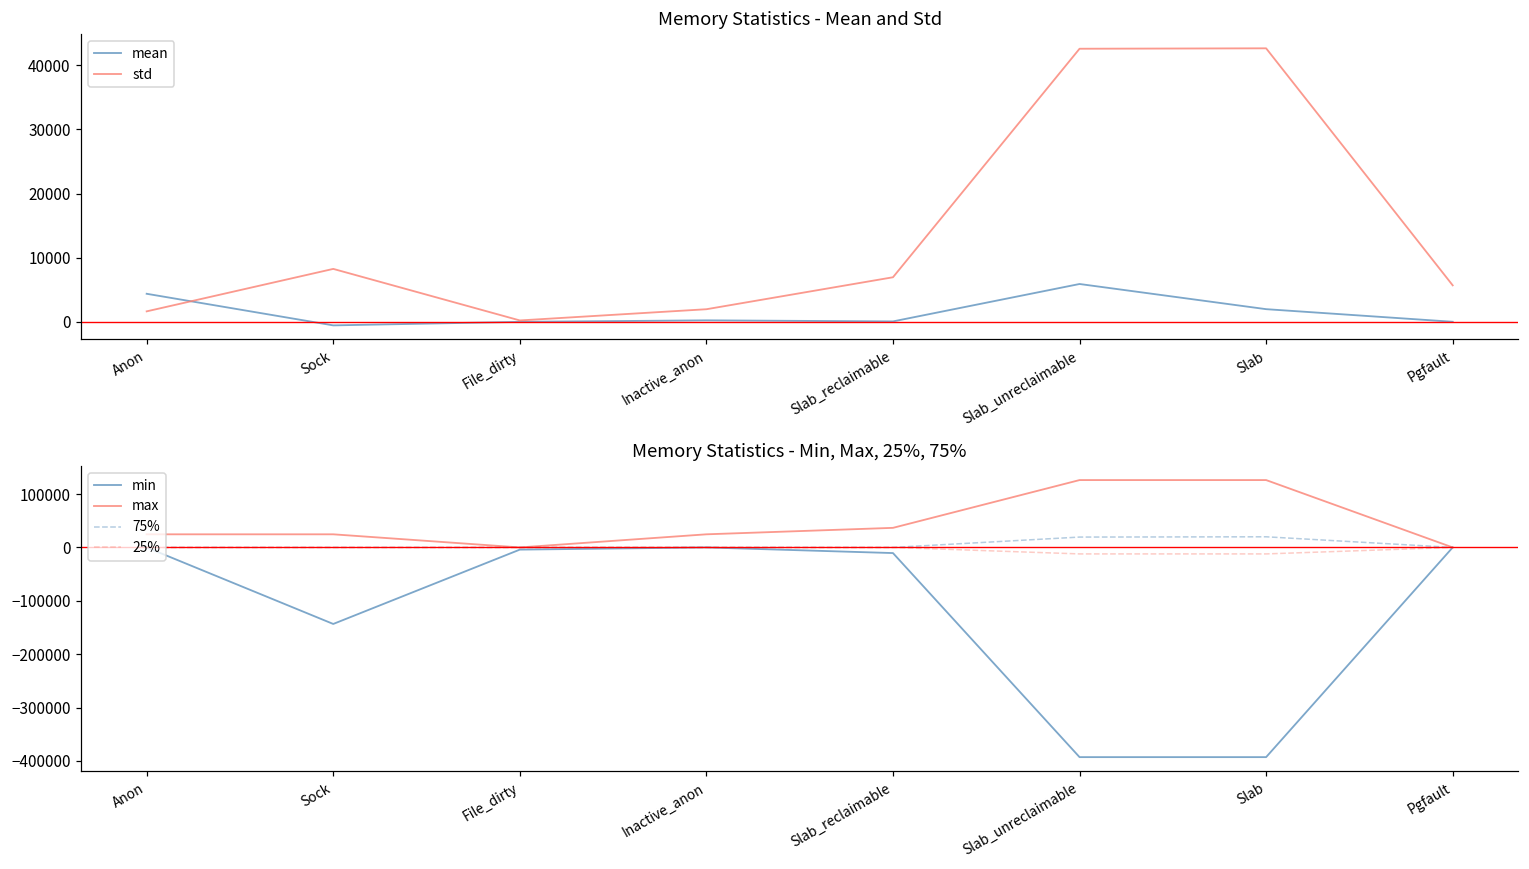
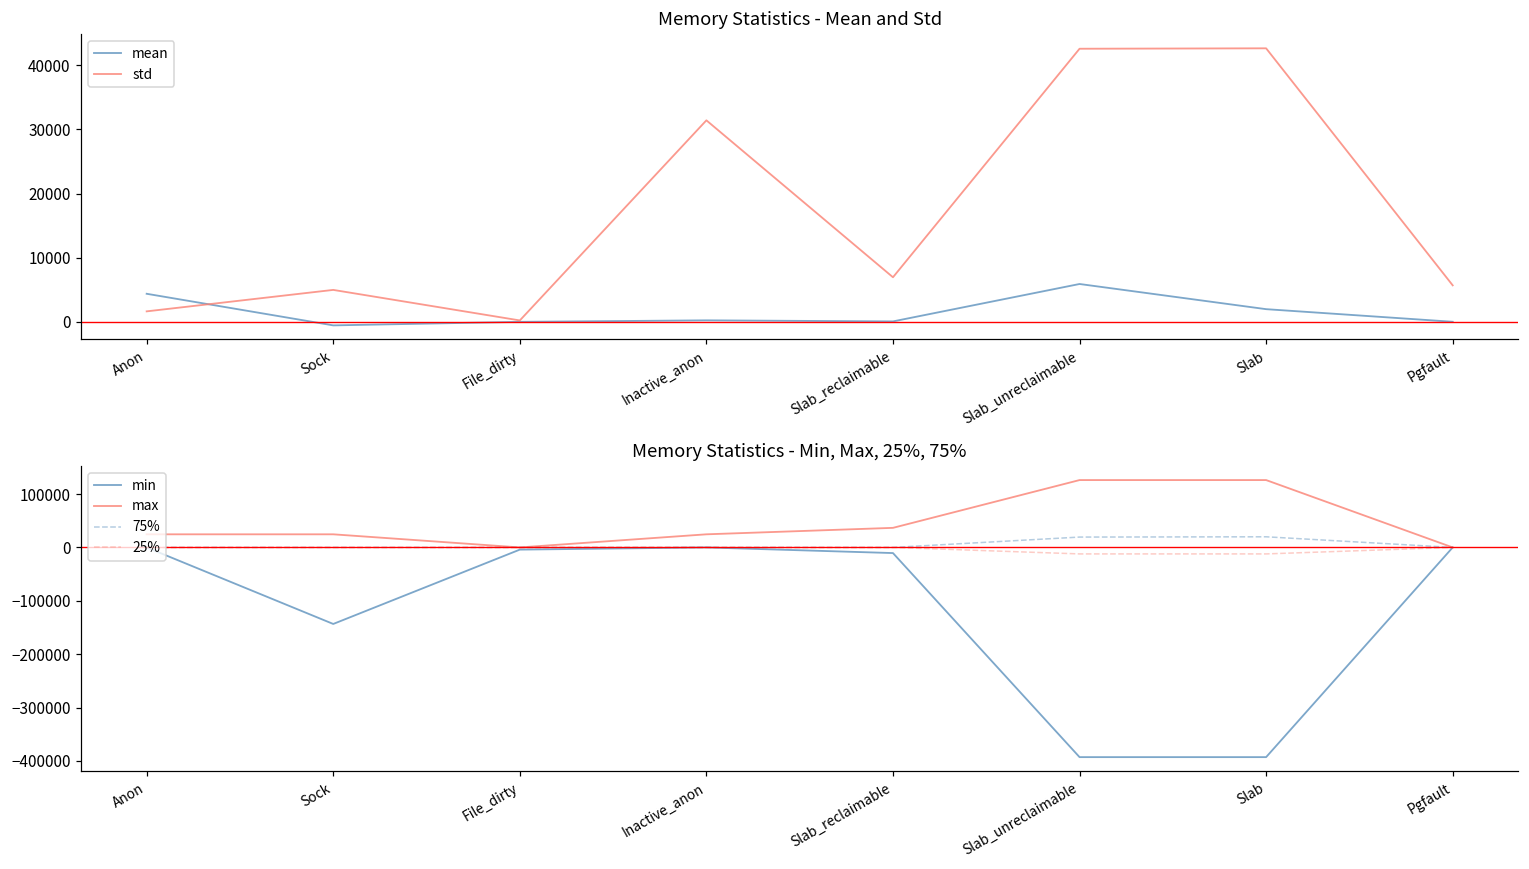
  {
    "Memory Statistics - Mean and Std": {
      "mean": {
        "Anon": 4000,
        "Sock": -1000,
        "Inactive_anon": 0,
        "Slab_reclaimable": 0,
        "Slab_unreclaimable": 6000,
        "Slab": 2000,
        "Pgfault": 0
      },
      "std": {
        "Anon": 2000,
-       "Sock": 8000,
-       "Inactive_anon": 2000,
+       "Sock": 5000,
+       "Inactive_anon": 31000,
        "Slab_reclaimable": 7000,
        "Slab_unreclaimable": 43000,
        "Slab": 43000,
        "Pgfault": 6000
      }
    }
  }
